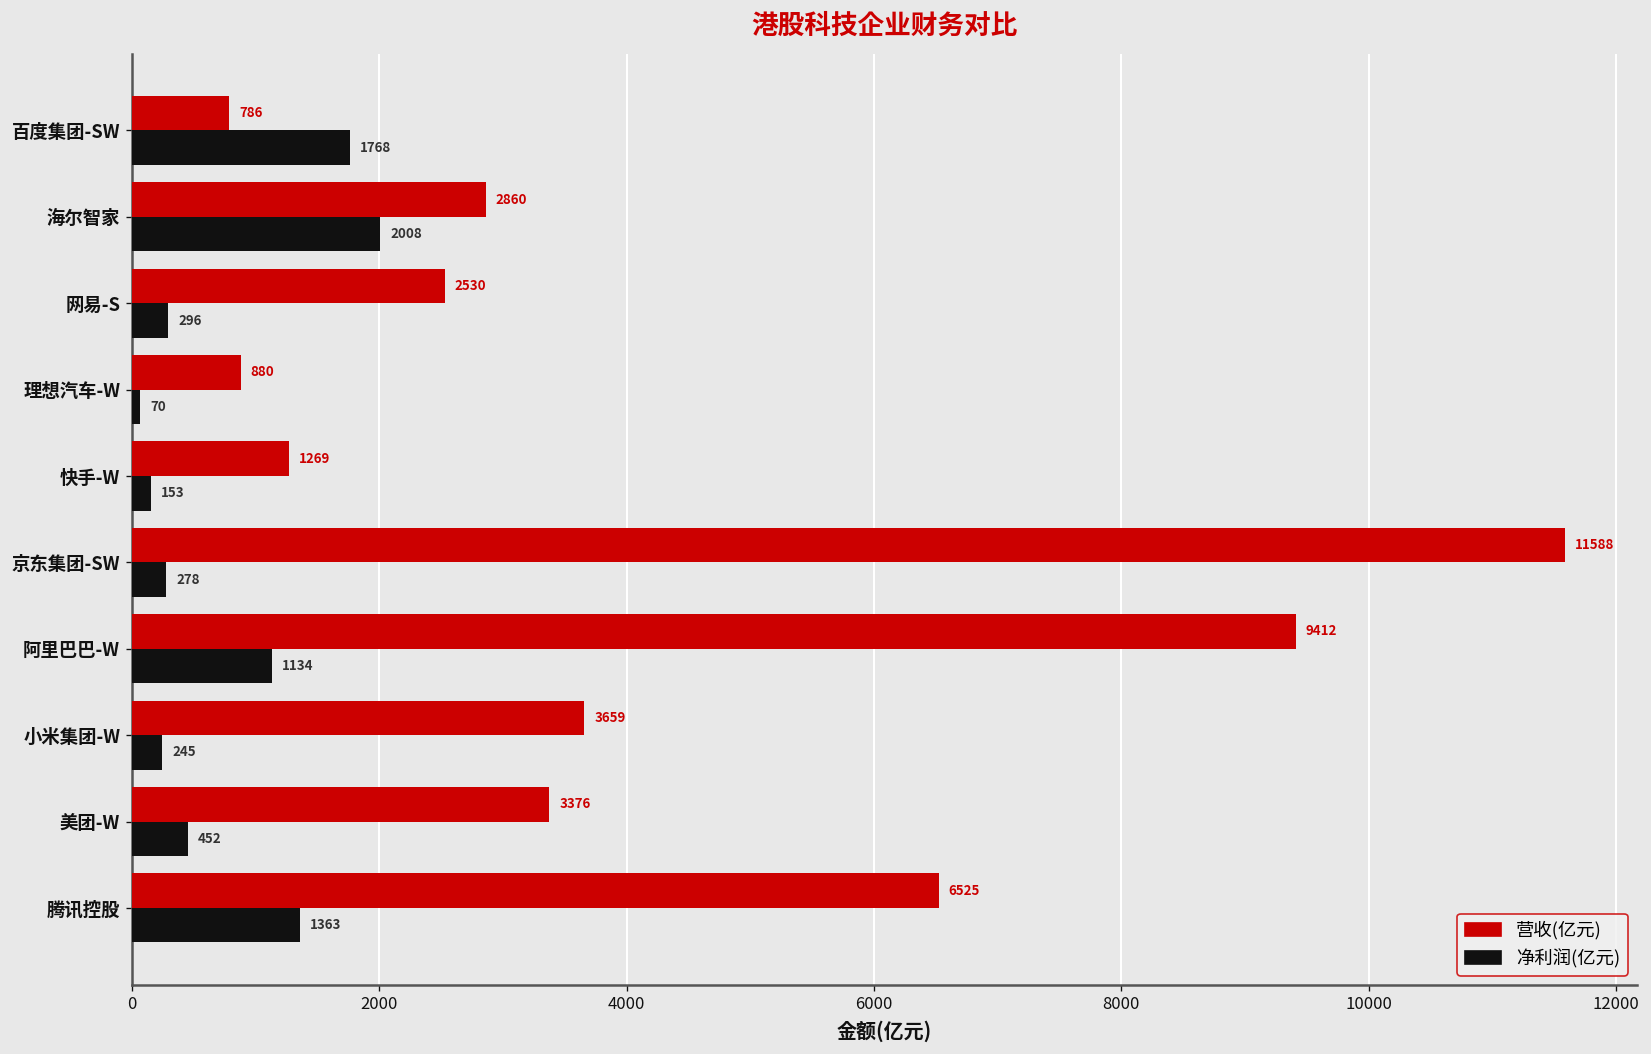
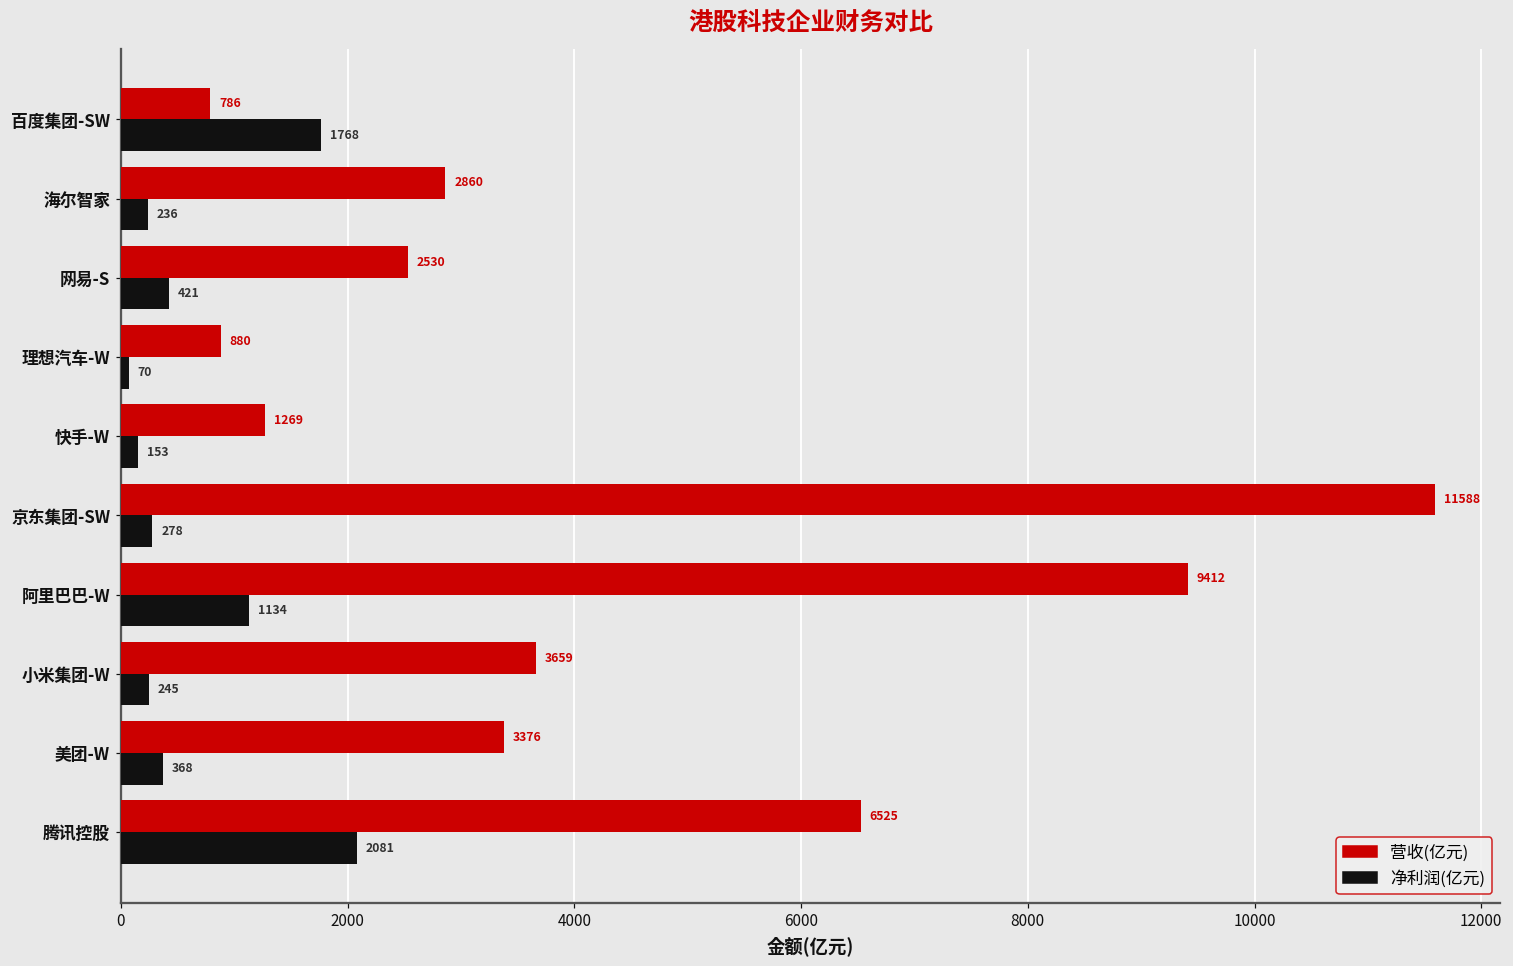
  {
    "营收(亿元)": {
      "百度集团-SW": 786,
      "海尔智家": 2860,
      "网易-S": 2530,
      "理想汽车-W": 880,
      "快手-W": 1269,
      "京东集团-SW": 11588,
      "阿里巴巴-W": 9412,
      "小米集团-W": 3659,
      "美团-W": 3376,
      "腾讯控股": 6525
    },
    "净利润(亿元)": {
      "百度集团-SW": 1768,
-     "海尔智家": 2008,
-     "网易-S": 296,
+     "海尔智家": 236,
+     "网易-S": 421,
      "理想汽车-W": 70,
      "快手-W": 153,
      "京东集团-SW": 278,
      "阿里巴巴-W": 1134,
      "小米集团-W": 245,
-     "美团-W": 452,
-     "腾讯控股": 1363
+     "美团-W": 368,
+     "腾讯控股": 2081
    }
  }
